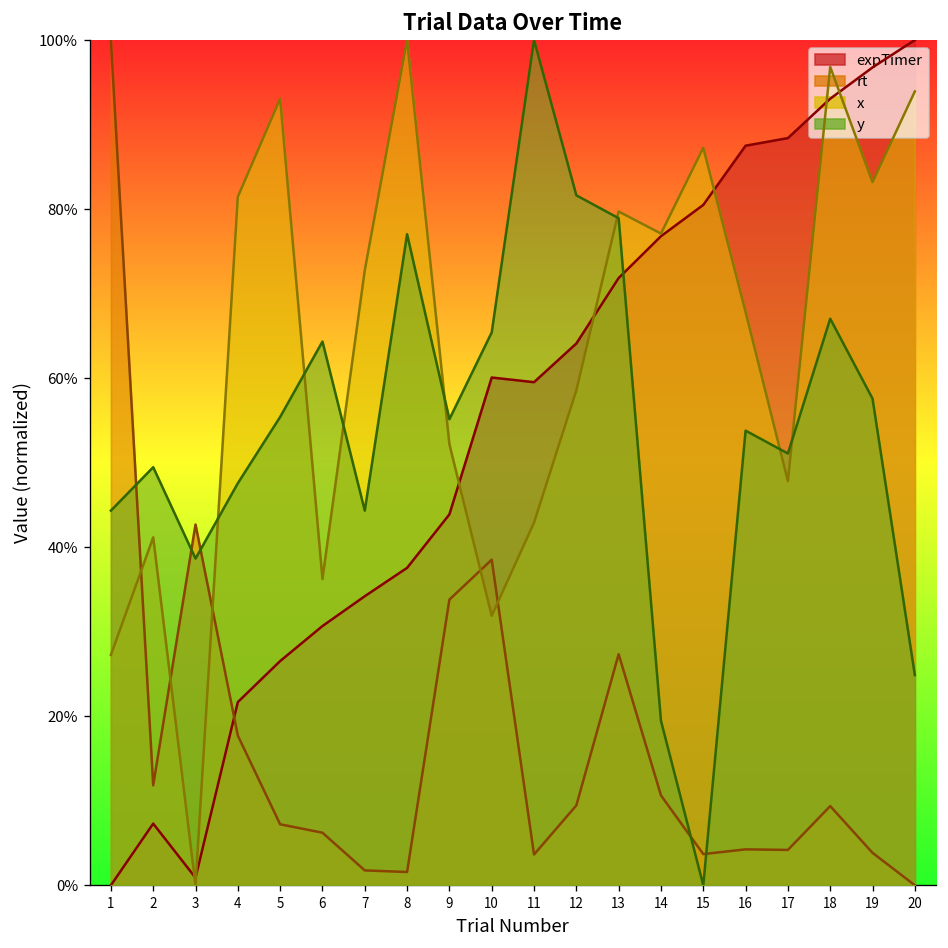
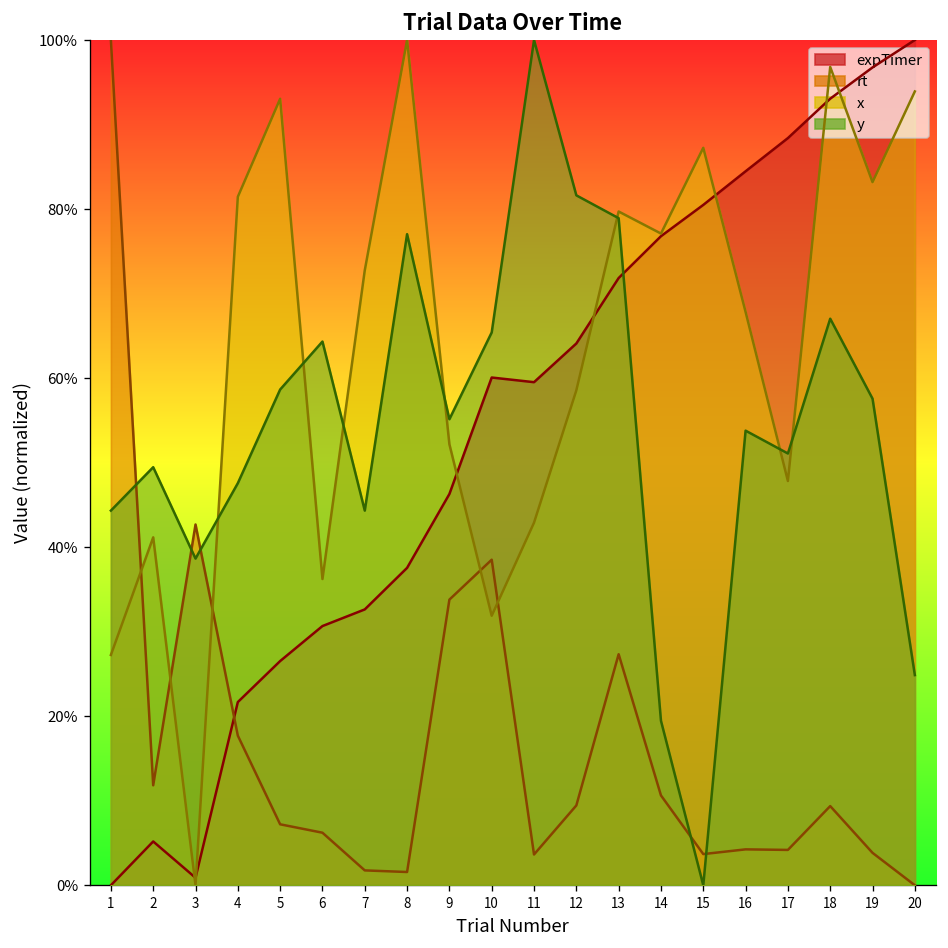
  {
    "expTimer": {
      "1": "0%",
-     "2": "7%",
+     "2": "5%",
      "3": "1%",
      "4": "22%",
      "5": "27%",
      "6": "31%",
-     "7": "34%",
+     "7": "33%",
      "8": "38%",
-     "9": "44%",
+     "9": "46%",
      "10": "60%",
      "11": "60%",
      "12": "64%",
      "13": "72%",
      "15": "80%",
-     "16": "87%",
+     "16": "84%",
      "17": "88%",
      "20": "100%"
    },
    "y": {
      "1": "44%",
      "2": "49%",
      "3": "39%",
      "4": "48%",
-     "5": "55%",
+     "5": "59%",
      "6": "64%",
      "7": "44%",
      "8": "77%",
      "9": "55%",
      "10": "65%",
      "11": "100%",
      "12": "82%",
      "13": "79%",
      "14": "19%",
      "15": "0%",
      "16": "54%",
      "17": "51%",
      "18": "67%",
      "19": "58%",
      "20": "25%"
    }
  }
